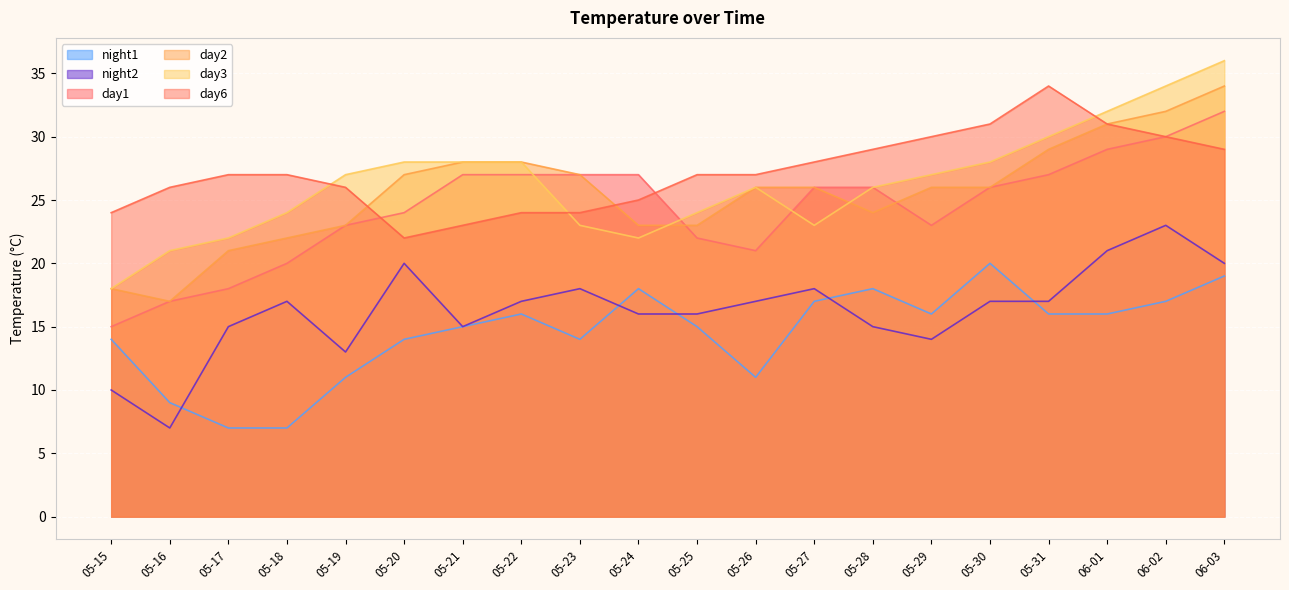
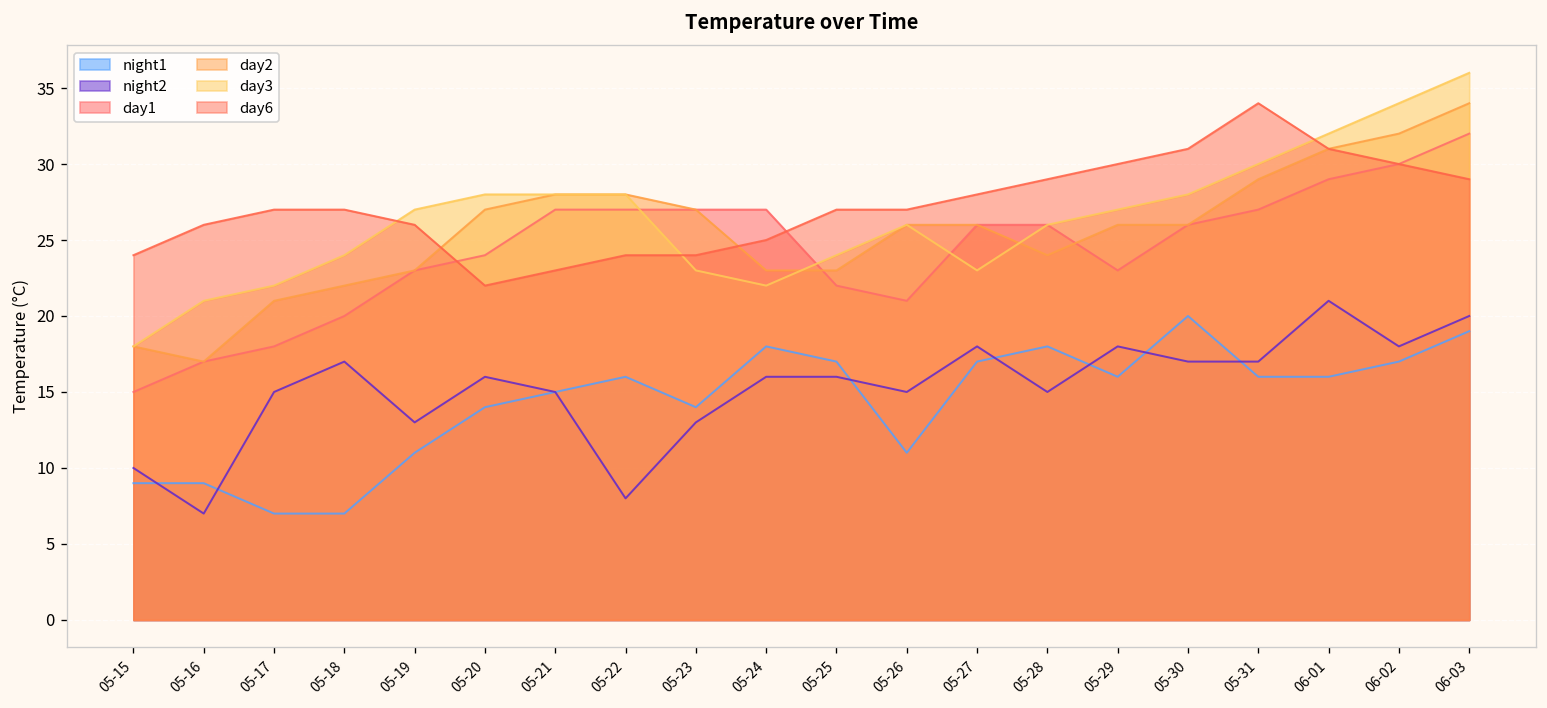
  {
    "night1": {
-     "05-15": 14,
+     "05-15": 9,
      "05-16": 9,
      "05-17": 7,
      "05-18": 7,
      "05-19": 11,
      "05-20": 14,
      "05-22": 16,
      "05-23": 14,
      "05-24": 18,
-     "05-25": 15,
+     "05-25": 17,
      "05-26": 11,
      "05-27": 17,
      "05-28": 18,
      "05-29": 16,
      "05-30": 20,
      "05-31": 16,
      "06-01": 16,
      "06-02": 17,
      "06-03": 19
    },
    "night2": {
      "05-15": 10,
      "05-16": 7,
      "05-17": 15,
      "05-18": 17,
      "05-19": 13,
-     "05-20": 20,
-     "05-22": 17,
-     "05-23": 18,
+     "05-20": 16,
+     "05-22": 8,
+     "05-23": 13,
      "05-24": 16,
      "05-25": 16,
-     "05-26": 17,
+     "05-26": 15,
      "05-27": 18,
      "05-28": 15,
-     "05-29": 14,
+     "05-29": 18,
      "05-30": 17,
      "05-31": 17,
      "06-01": 21,
-     "06-02": 23,
+     "06-02": 18,
      "06-03": 20
    }
  }
